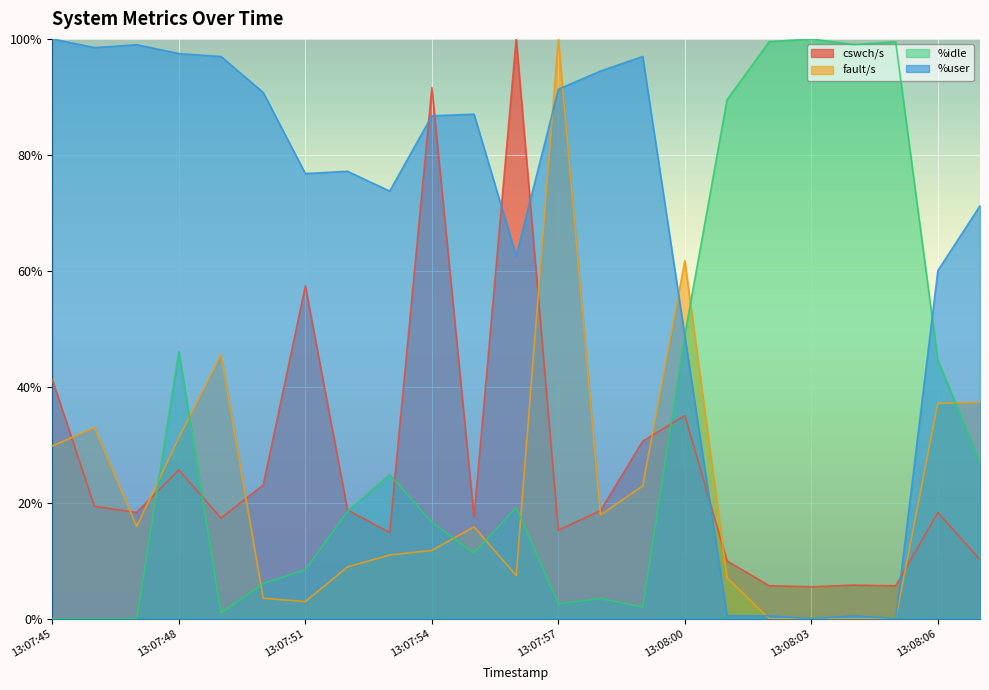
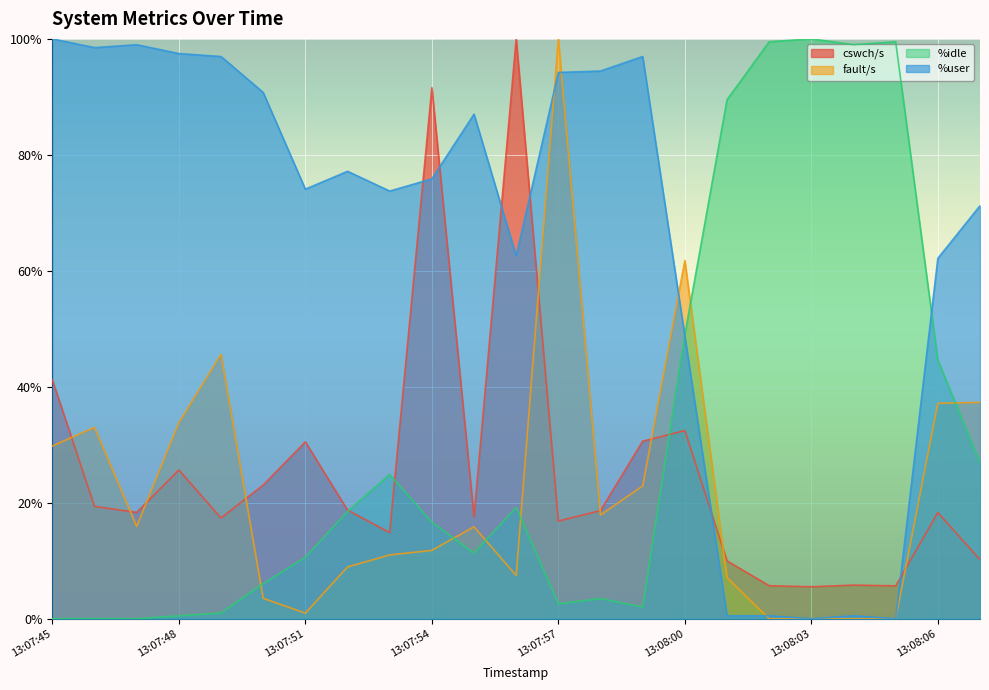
  {
    "cswch/s": {
      "13:07:45": "41%",
      "13:07:48": "26%",
-     "13:07:51": "57%",
+     "13:07:51": "31%",
      "13:07:54": "92%",
-     "13:07:57": "15%",
-     "13:08:00": "35%",
+     "13:07:57": "17%",
+     "13:08:00": "32%",
      "13:08:03": "6%",
      "13:08:06": "18%"
    },
    "fault/s": {
      "13:07:45": "30%",
-     "13:07:48": "31%",
-     "13:07:51": "3%",
+     "13:07:48": "34%",
+     "13:07:51": "1%",
      "13:07:54": "12%",
      "13:07:57": "100%",
      "13:08:00": "62%",
      "13:08:06": "37%"
    },
    "%idle": {
      "13:07:45": "0%",
-     "13:07:48": "46%",
-     "13:07:51": "8%",
+     "13:07:48": "1%",
+     "13:07:51": "11%",
      "13:07:54": "17%",
      "13:07:57": "3%",
      "13:08:03": "100%",
      "13:08:06": "45%"
    },
    "%user": {
      "13:07:45": "100%",
      "13:07:48": "97%",
-     "13:07:51": "77%",
-     "13:07:54": "87%",
-     "13:07:57": "91%",
-     "13:08:06": "60%"
+     "13:07:51": "74%",
+     "13:07:54": "76%",
+     "13:07:57": "94%",
+     "13:08:06": "62%"
    }
  }
